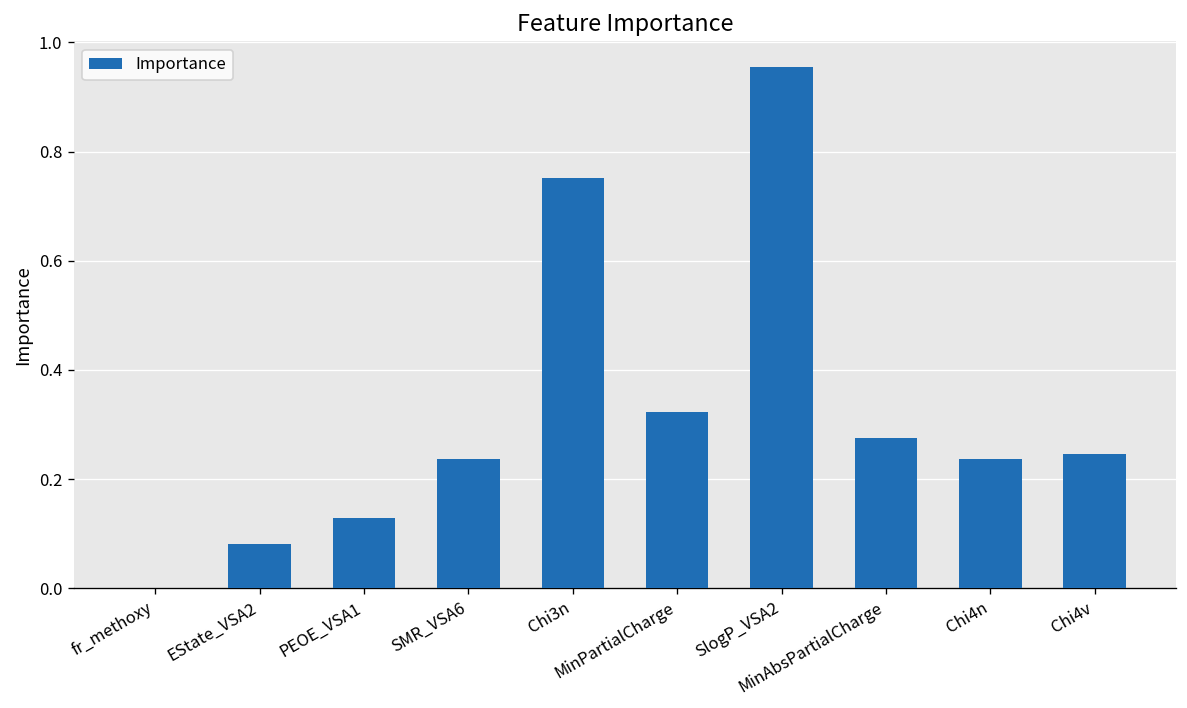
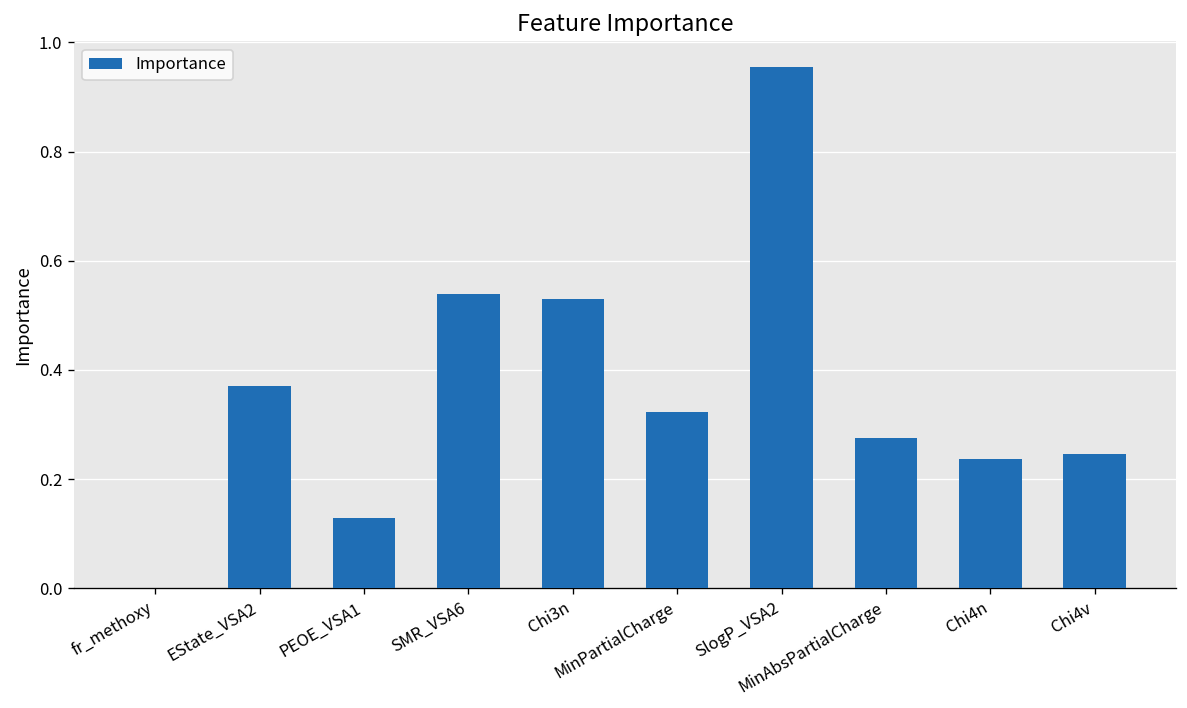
  {
-   "EState_VSA2": 0.08,
+   "EState_VSA2": 0.37,
    "PEOE_VSA1": 0.13,
-   "SMR_VSA6": 0.24,
-   "Chi3n": 0.75,
+   "SMR_VSA6": 0.54,
+   "Chi3n": 0.53,
    "MinPartialCharge": 0.32,
    "SlogP_VSA2": 0.95,
    "MinAbsPartialCharge": 0.28,
    "Chi4n": 0.24,
    "Chi4v": 0.25
  }
